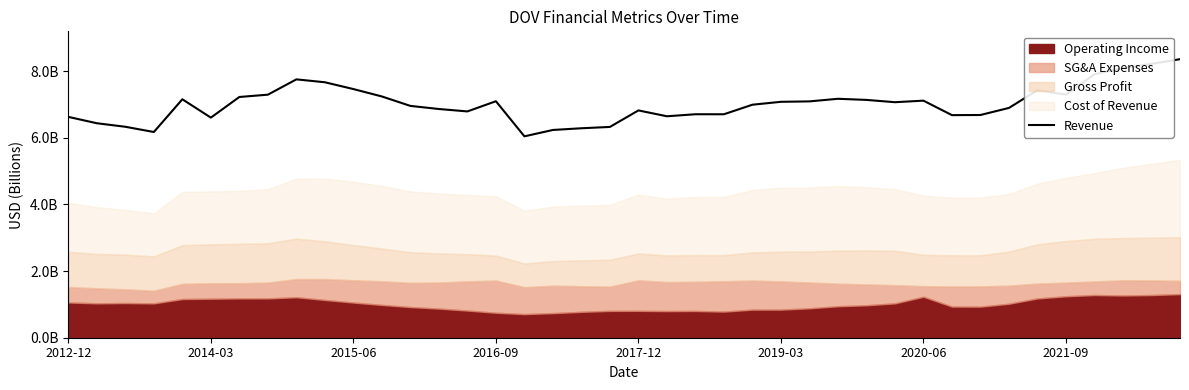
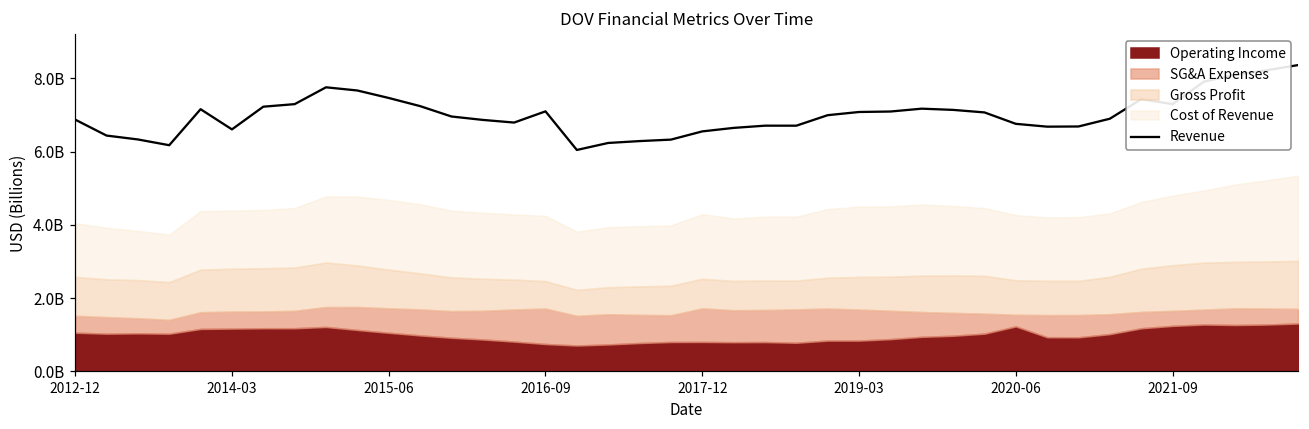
  {
    "Revenue": {
-     "2012-12": 6600000000,
+     "2012-12": 6900000000,
      "2014-03": 6600000000,
      "2015-06": 7500000000,
      "2016-09": 7100000000,
-     "2017-12": 6800000000,
+     "2017-12": 6500000000,
      "2019-03": 7100000000,
-     "2020-06": 7100000000
+     "2020-06": 6800000000
    },
    "Operating Income": {
      "2012-12": 1100000000,
      "2014-03": 1200000000,
      "2015-06": 1100000000,
      "2016-09": 700000000,
      "2017-12": 800000000,
      "2019-03": 800000000,
      "2020-06": 1200000000,
      "2021-09": 1200000000
    },
    "SG&A Expenses": {
      "2012-12": 500000000,
      "2014-03": 500000000,
      "2015-06": 700000000,
      "2016-09": 1000000000,
      "2017-12": 900000000,
      "2019-03": 800000000,
      "2020-06": 300000000,
      "2021-09": 400000000
    }
  }
